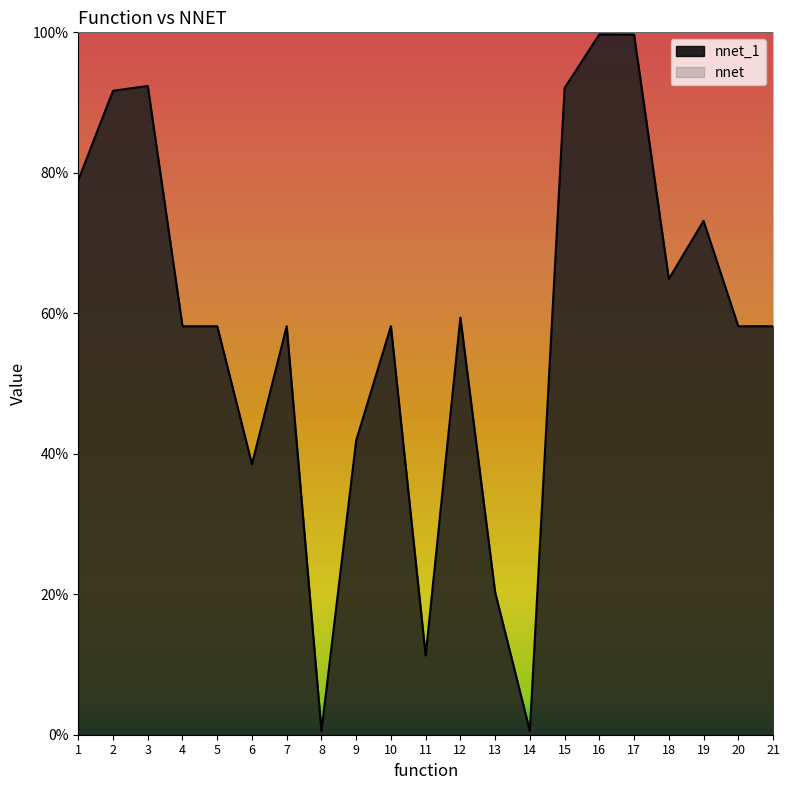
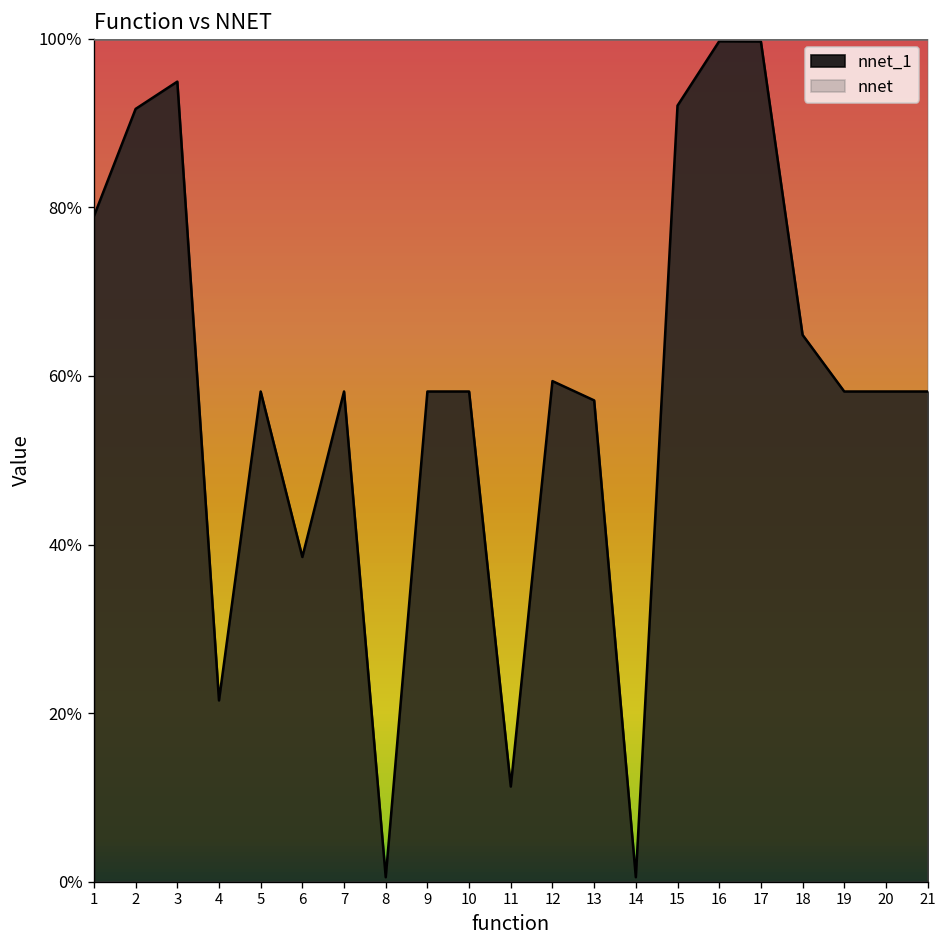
  {
    "nnet_1": {
      "1": "79%",
      "2": "92%",
-     "3": "92%",
-     "4": "58%",
+     "3": "95%",
+     "4": "22%",
      "5": "58%",
      "6": "39%",
      "7": "58%",
      "8": "1%",
-     "9": "42%",
+     "9": "58%",
      "10": "58%",
      "11": "11%",
      "12": "59%",
-     "13": "20%",
+     "13": "57%",
      "14": "1%",
      "15": "92%",
      "18": "65%",
-     "19": "73%",
+     "19": "58%",
      "20": "58%",
      "21": "58%"
    },
    "nnet": {
      "1": "100%",
      "2": "100%",
      "3": "100%",
      "4": "100%",
      "5": "100%",
      "6": "100%",
      "7": "100%",
      "8": "100%",
      "9": "100%",
      "10": "100%",
      "11": "100%",
      "12": "100%",
      "13": "100%",
      "14": "100%",
      "15": "100%",
      "18": "100%",
      "19": "100%",
      "20": "100%",
      "21": "100%"
    }
  }
